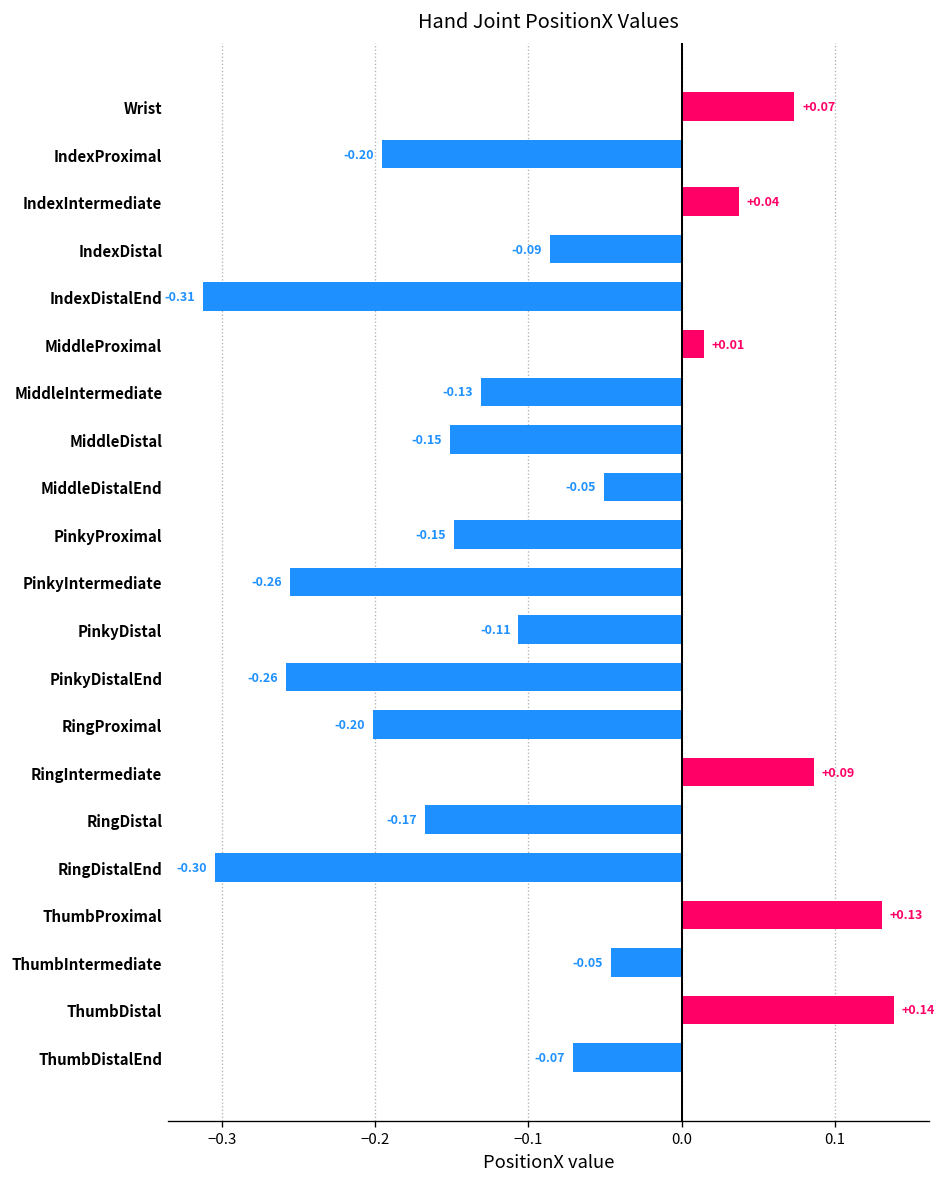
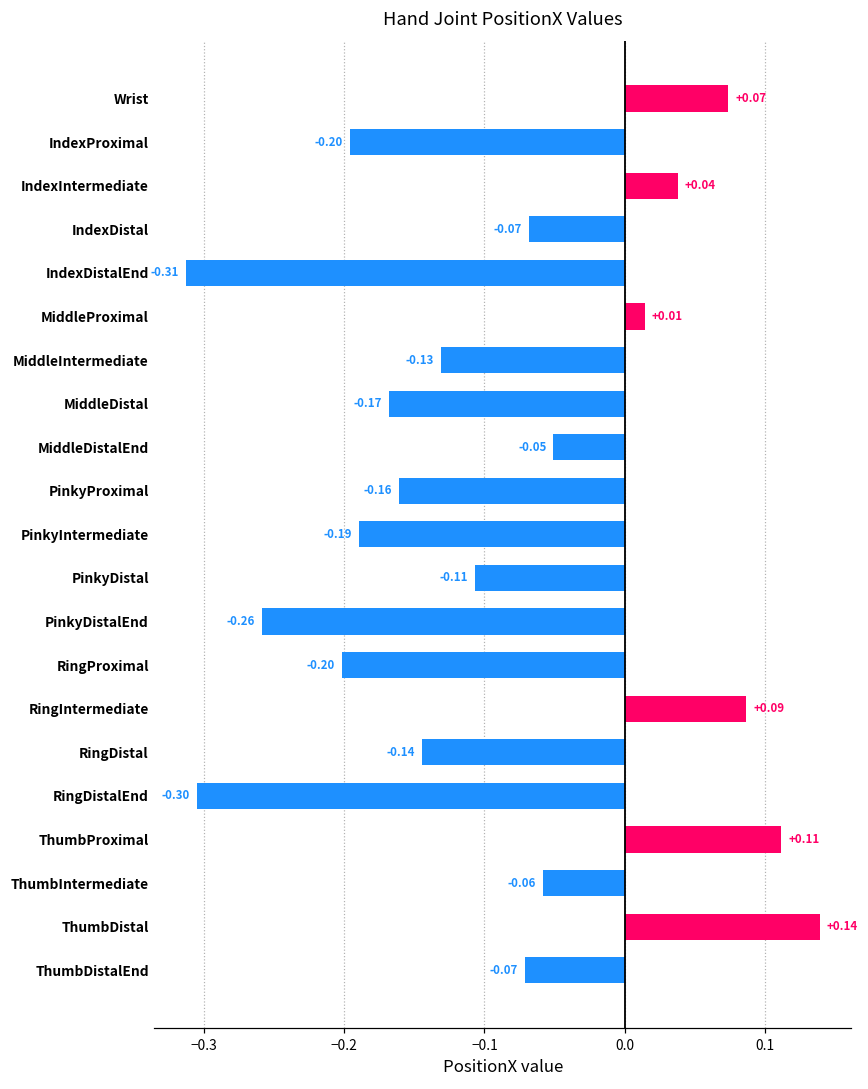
  {
    "Wrist": "+0.07",
    "IndexProximal": "-0.20",
    "IndexIntermediate": "+0.04",
-   "IndexDistal": "-0.09",
+   "IndexDistal": "-0.07",
    "IndexDistalEnd": "-0.31",
    "MiddleProximal": "+0.01",
    "MiddleIntermediate": "-0.13",
-   "MiddleDistal": "-0.15",
+   "MiddleDistal": "-0.17",
    "MiddleDistalEnd": "-0.05",
-   "PinkyProximal": "-0.15",
-   "PinkyIntermediate": "-0.26",
+   "PinkyProximal": "-0.16",
+   "PinkyIntermediate": "-0.19",
    "PinkyDistal": "-0.11",
    "PinkyDistalEnd": "-0.26",
    "RingProximal": "-0.20",
    "RingIntermediate": "+0.09",
-   "RingDistal": "-0.17",
+   "RingDistal": "-0.14",
    "RingDistalEnd": "-0.30",
-   "ThumbProximal": "+0.13",
-   "ThumbIntermediate": "-0.05",
+   "ThumbProximal": "+0.11",
+   "ThumbIntermediate": "-0.06",
    "ThumbDistal": "+0.14",
    "ThumbDistalEnd": "-0.07"
  }
